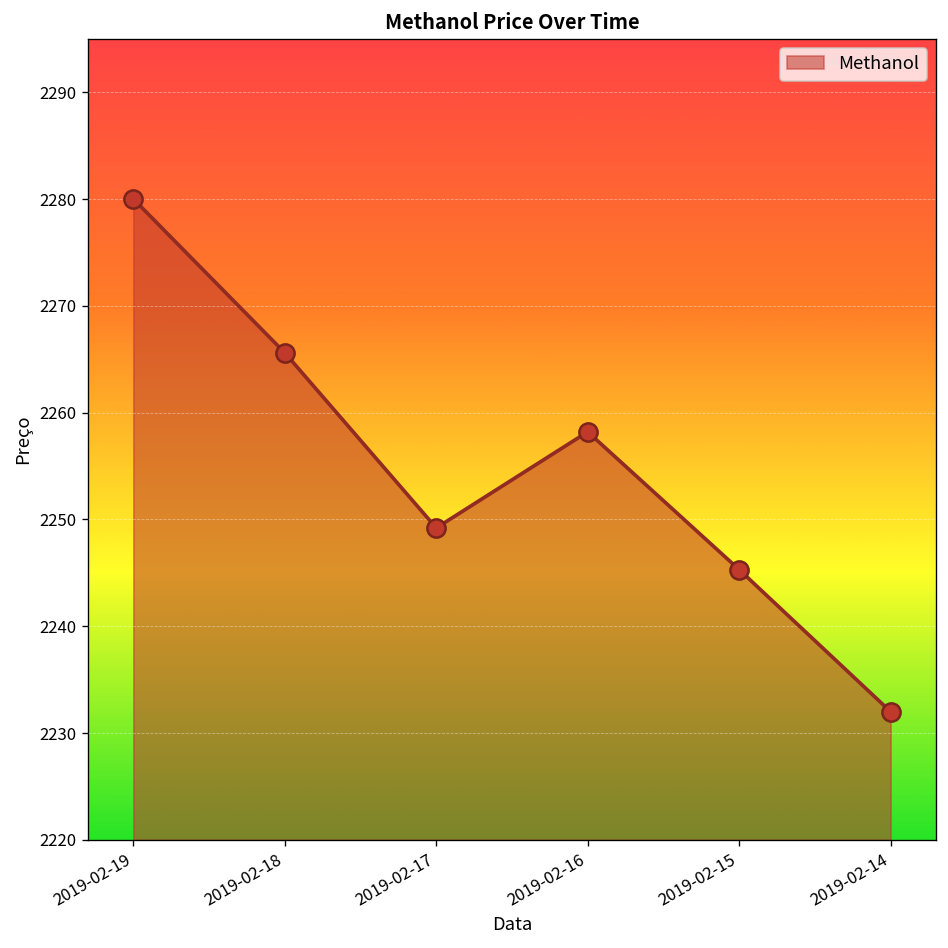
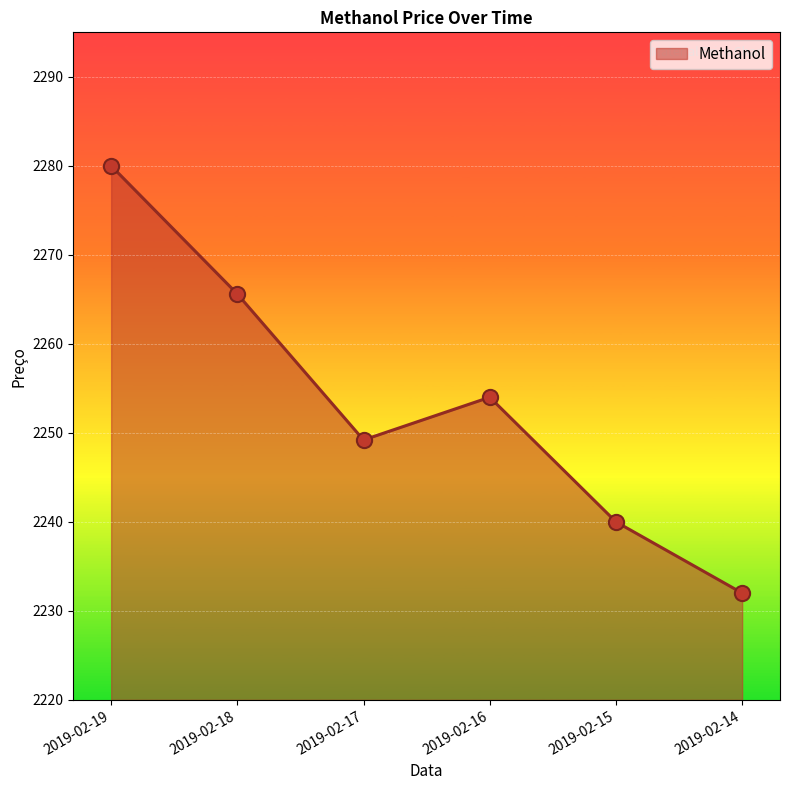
  {
    "2019-02-19": 2280,
    "2019-02-18": 2266,
    "2019-02-17": 2249,
-   "2019-02-16": 2258,
-   "2019-02-15": 2245,
+   "2019-02-16": 2254,
+   "2019-02-15": 2240,
    "2019-02-14": 2232
  }
